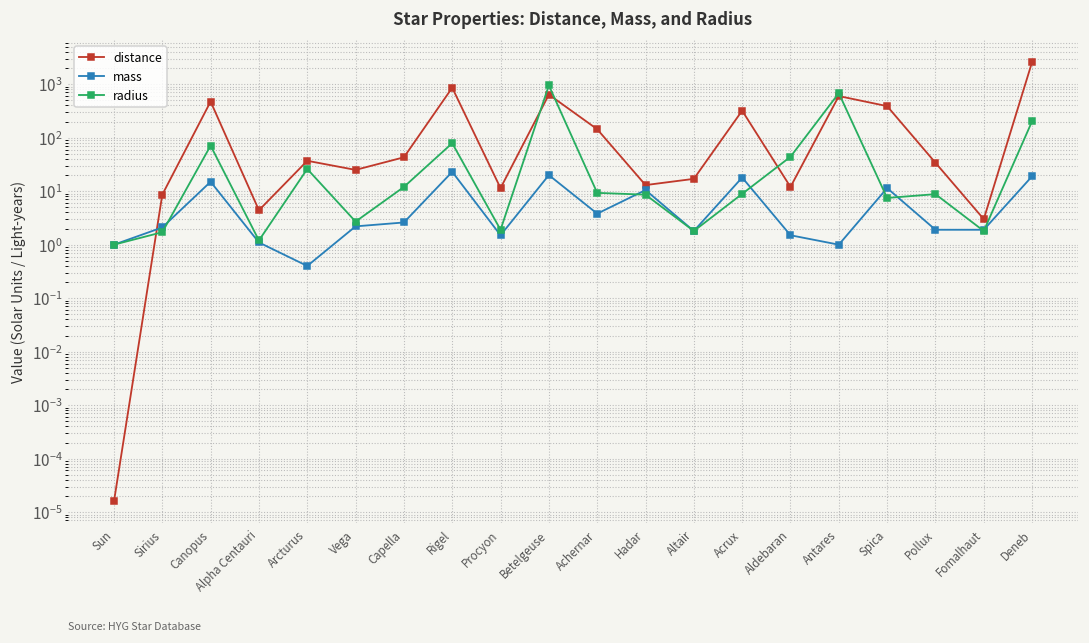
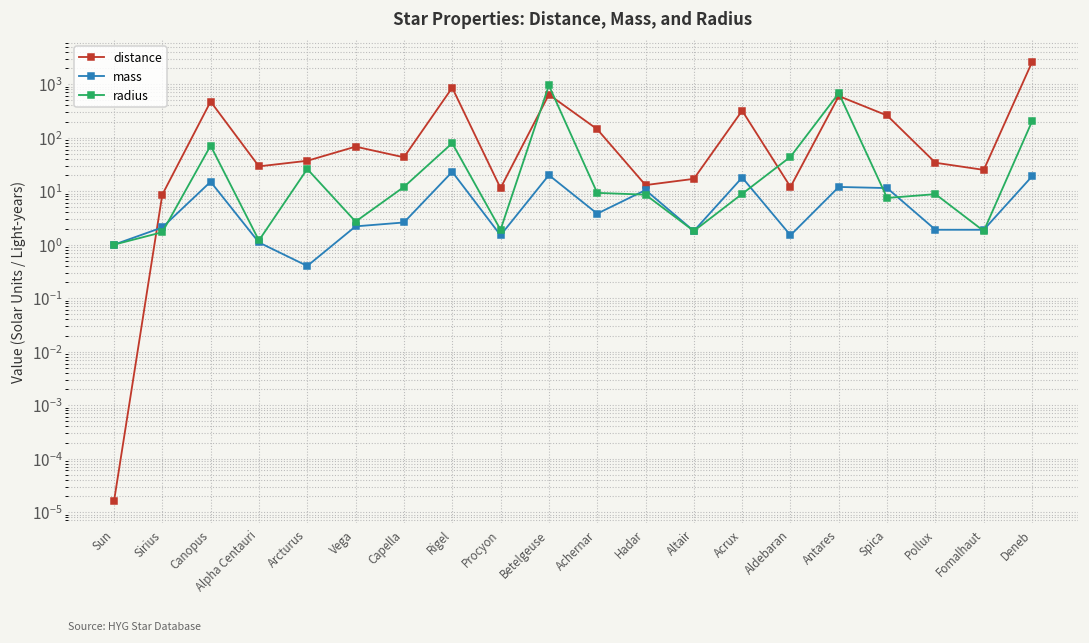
  {
    "distance": {
      "Sun": 0.000016,
      "Sirius": 9,
      "Canopus": 500,
-     "Alpha Centauri": 4,
+     "Alpha Centauri": 30,
      "Arcturus": 40,
-     "Vega": 30,
+     "Vega": 70,
      "Capella": 40,
      "Rigel": 900,
      "Procyon": 11,
      "Betelgeuse": 600,
      "Achernar": 140,
      "Hadar": 13,
      "Altair": 17,
      "Acrux": 300,
      "Aldebaran": 12,
      "Antares": 600,
-     "Spica": 400,
+     "Spica": 300,
      "Pollux": 30,
-     "Fomalhaut": 3,
+     "Fomalhaut": 30,
      "Deneb": 3000
    },
    "mass": {
      "Sirius": 2,
      "Canopus": 15,
      "Arcturus": 0.4,
      "Vega": 2,
      "Capella": 3,
      "Rigel": 20,
      "Procyon": 1.5,
      "Betelgeuse": 20,
      "Achernar": 4,
      "Hadar": 11,
      "Acrux": 18,
      "Aldebaran": 1.5,
-     "Antares": 1,
+     "Antares": 12,
      "Spica": 11,
      "Pollux": 2,
      "Deneb": 19
    },
    "radius": {
      "Sirius": 1.7,
      "Canopus": 70,
      "Arcturus": 30,
      "Vega": 3,
      "Capella": 12,
      "Rigel": 80,
      "Procyon": 2,
      "Betelgeuse": 1000,
      "Achernar": 9,
      "Hadar": 9,
      "Acrux": 9,
      "Aldebaran": 40,
      "Antares": 700,
      "Spica": 7,
      "Pollux": 9,
      "Deneb": 200
    }
  }
